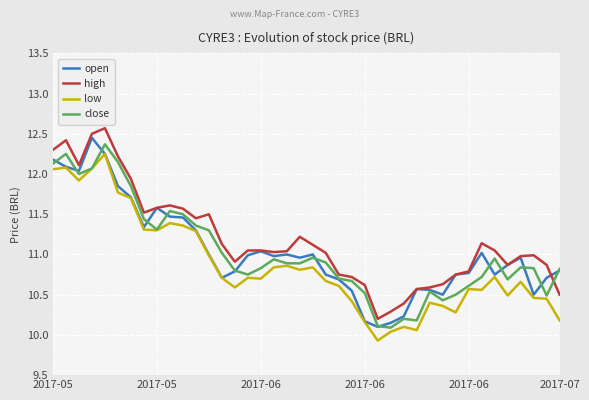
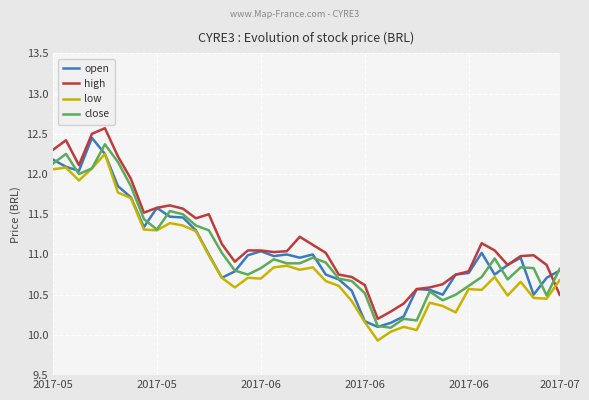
  {
    "high": {
      "2017-07": 10.5
    },
    "low": {
-     "2017-07": 10.2
+     "2017-07": 10.7
    }
  }
